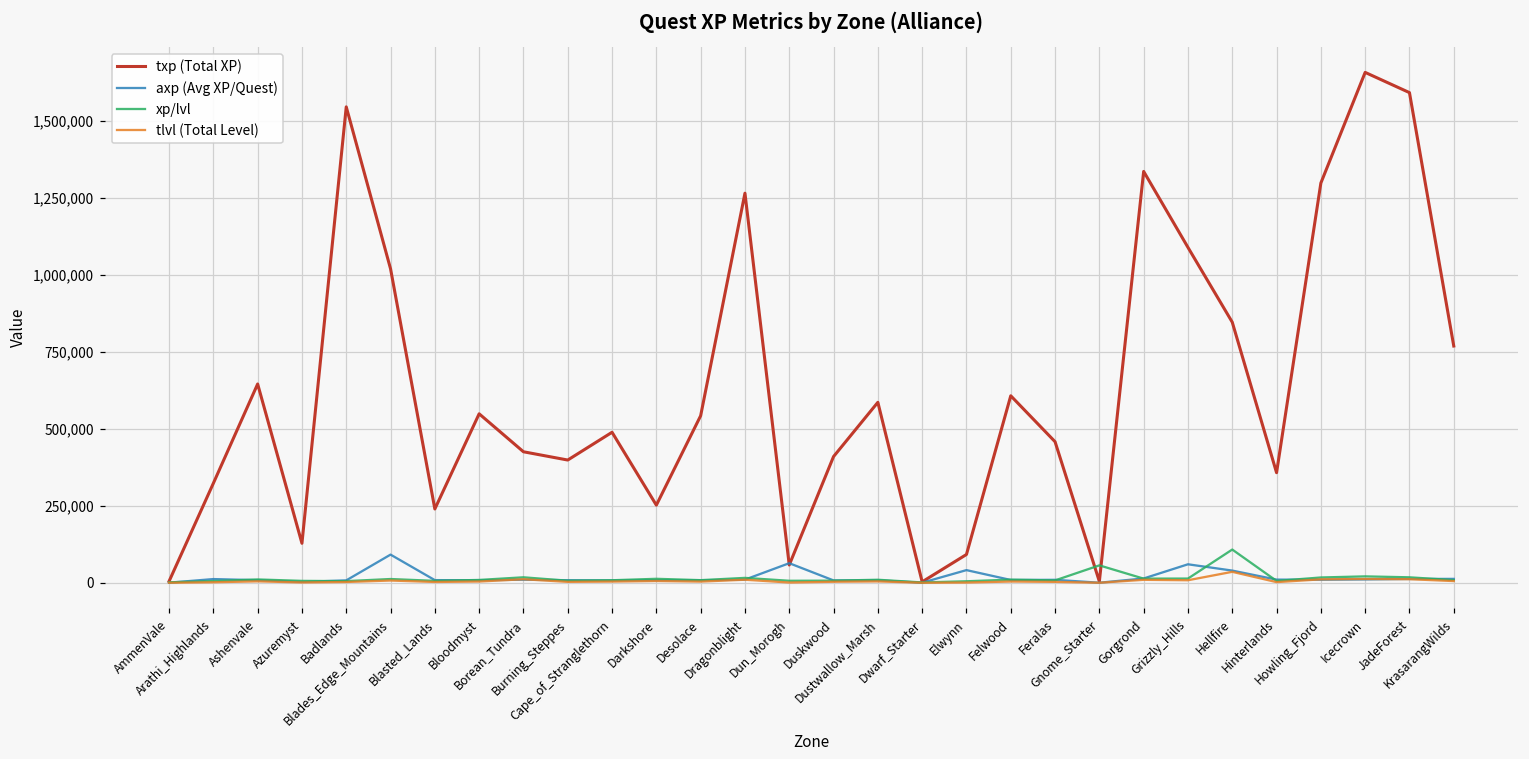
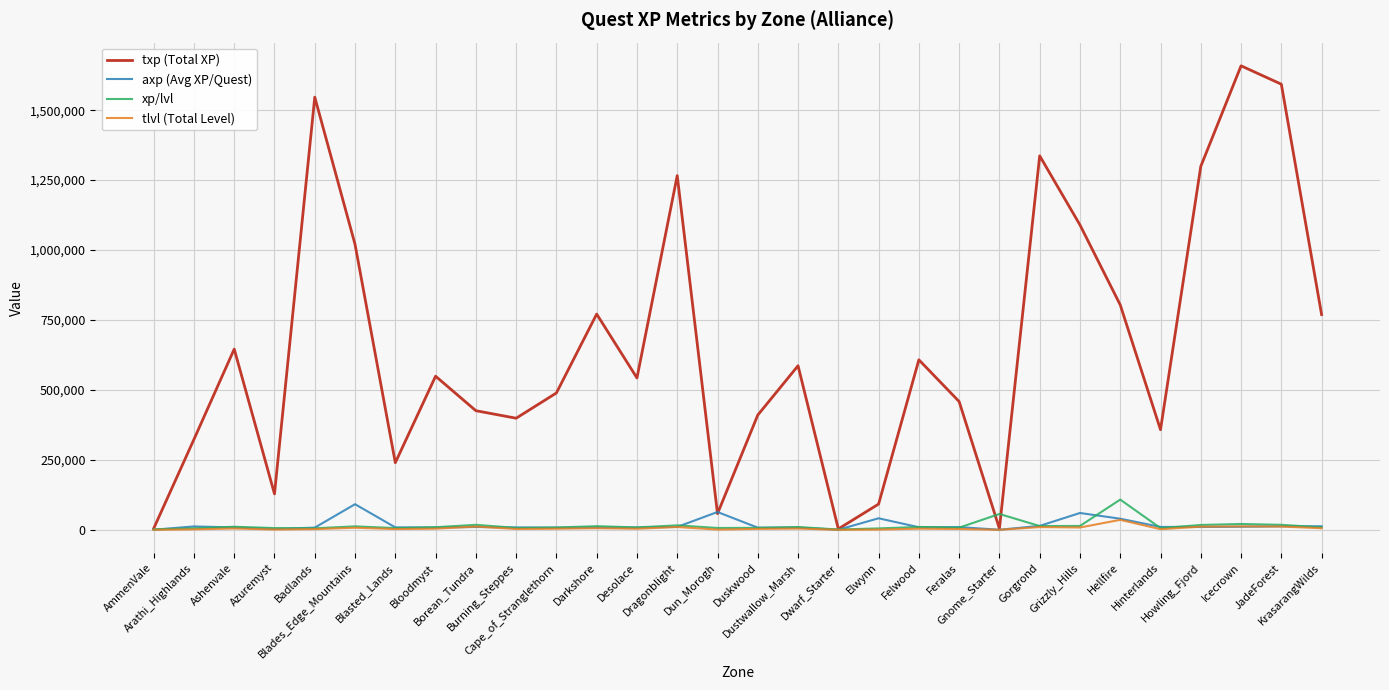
  {
    "txp (Total XP)": {
      "Arathi_Highlands": "320,000",
      "Ashenvale": "650,000",
      "Azuremyst": "130,000",
      "Badlands": "1,550,000",
      "Blades_Edge_Mountains": "1,020,000",
      "Blasted_Lands": "240,000",
      "Bloodmyst": "550,000",
      "Borean_Tundra": "430,000",
      "Burning_Steppes": "400,000",
      "Cape_of_Stranglethorn": "490,000",
-     "Darkshore": "250,000",
+     "Darkshore": "770,000",
      "Desolace": "540,000",
      "Dragonblight": "1,270,000",
      "Duskwood": "410,000",
      "Dustwallow_Marsh": "590,000",
      "Elwynn": "90,000",
      "Felwood": "610,000",
      "Feralas": "460,000",
      "Gorgrond": "1,340,000",
      "Grizzly_Hills": "1,090,000",
-     "Hellfire": "850,000",
+     "Hellfire": "800,000",
      "Hinterlands": "360,000",
      "Howling_Fjord": "1,300,000",
      "Icecrown": "1,660,000",
      "JadeForest": "1,590,000",
      "KrasarangWilds": "770,000"
    },
    "axp (Avg XP/Quest)": {
      "Blades_Edge_Mountains": "90,000",
      "Elwynn": "40,000",
      "Grizzly_Hills": "60,000"
    },
    "xp/lvl": {
      "Gnome_Starter": "60,000",
      "Hellfire": "110,000"
    }
  }
